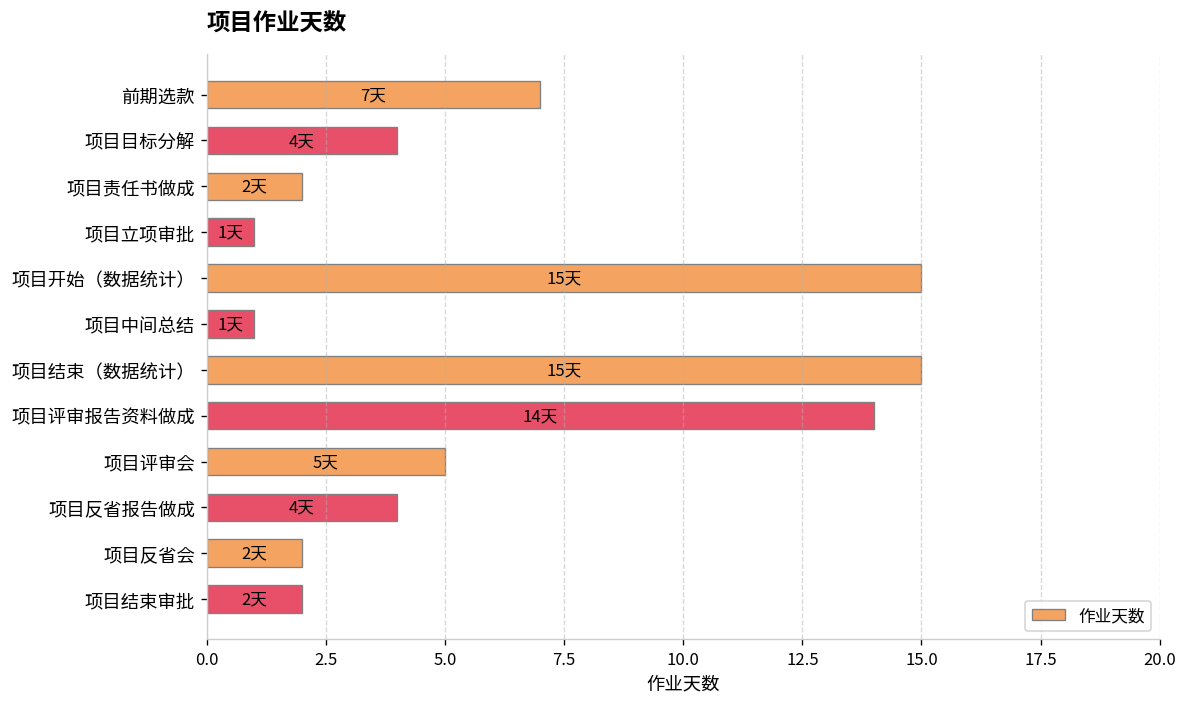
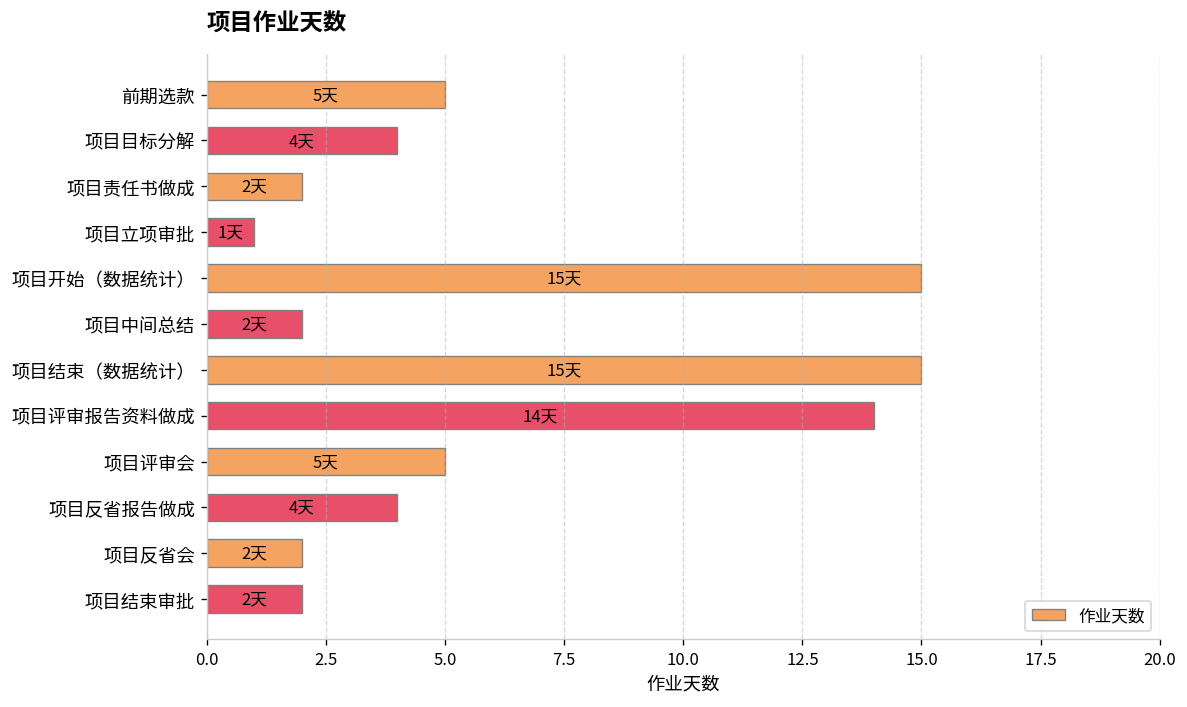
  {
-   "前期选款": "7天",
+   "前期选款": "5天",
    "项目目标分解": "4天",
    "项目责任书做成": "2天",
    "项目立项审批": "1天",
    "项目开始（数据统计）": "15天",
-   "项目中间总结": "1天",
+   "项目中间总结": "2天",
    "项目结束（数据统计）": "15天",
    "项目评审报告资料做成": "14天",
    "项目评审会": "5天",
    "项目反省报告做成": "4天",
    "项目反省会": "2天",
    "项目结束审批": "2天"
  }
